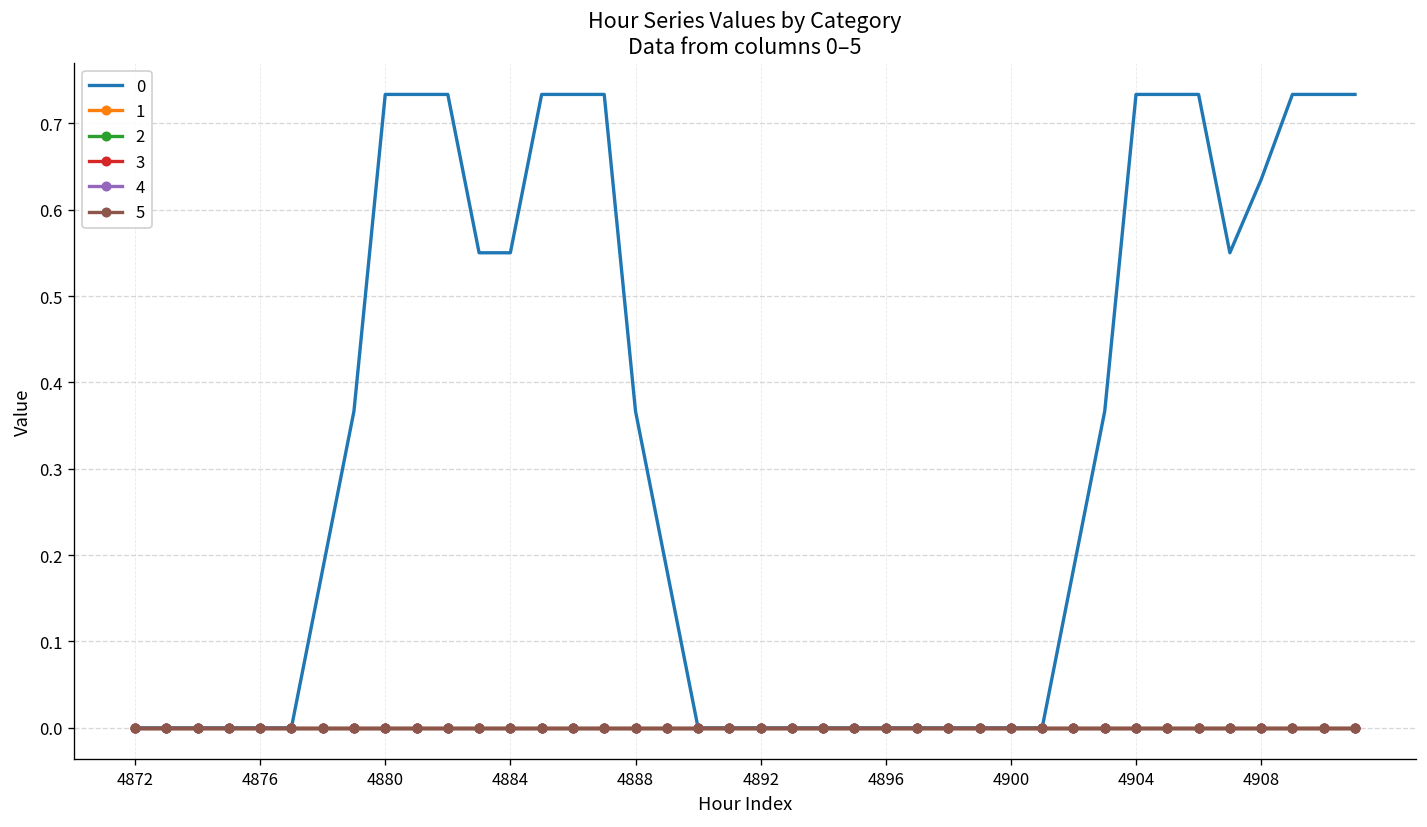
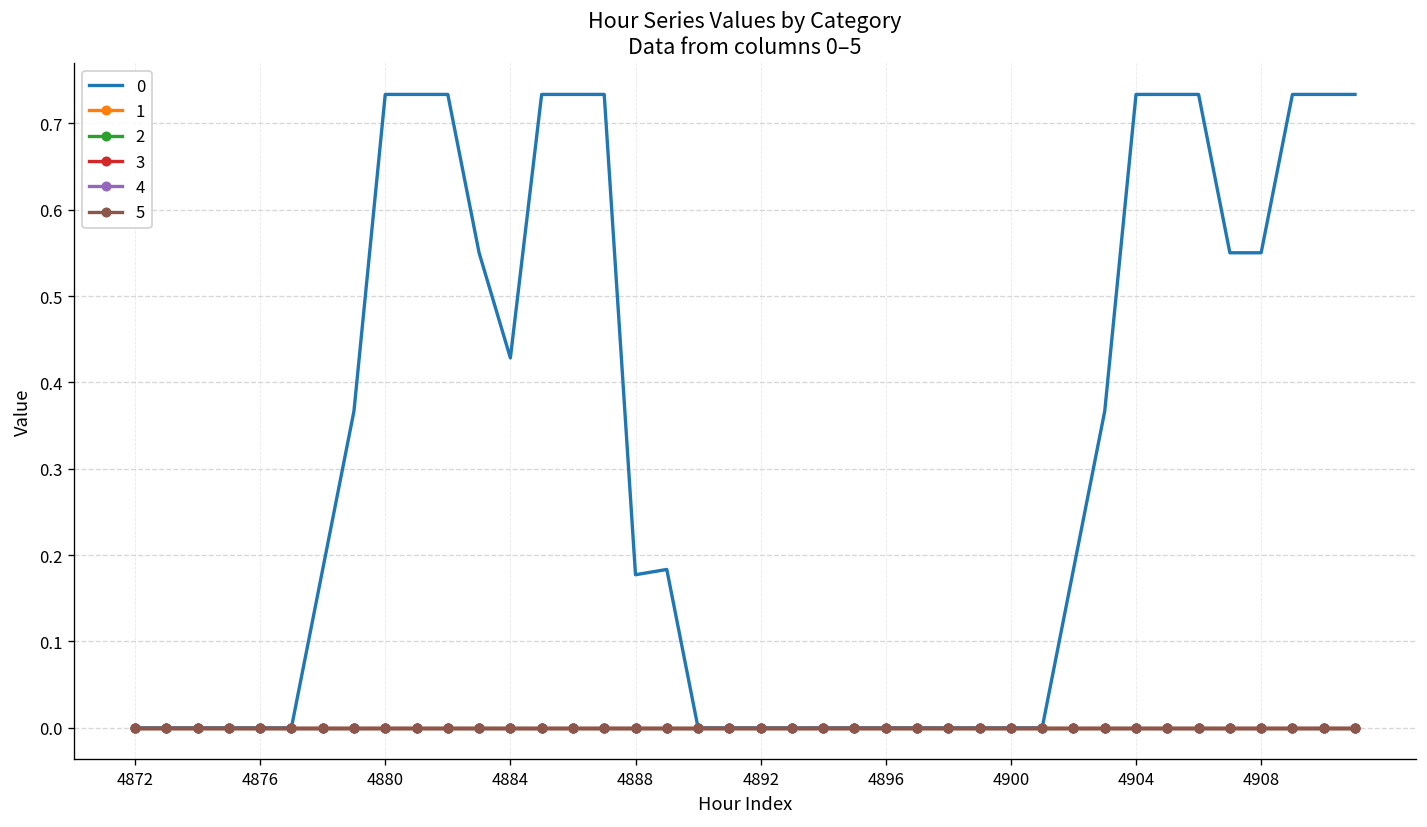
  {
    "0": {
      "4880": 0.73,
-     "4884": 0.55,
-     "4888": 0.37,
+     "4884": 0.43,
+     "4888": 0.18,
      "4904": 0.73,
-     "4908": 0.64
+     "4908": 0.55
    },
    "5": {
      "4880": 0.00,
      "4884": 0.00,
      "4888": 0.00,
      "4904": 0.00,
      "4908": 0.00
    }
  }
